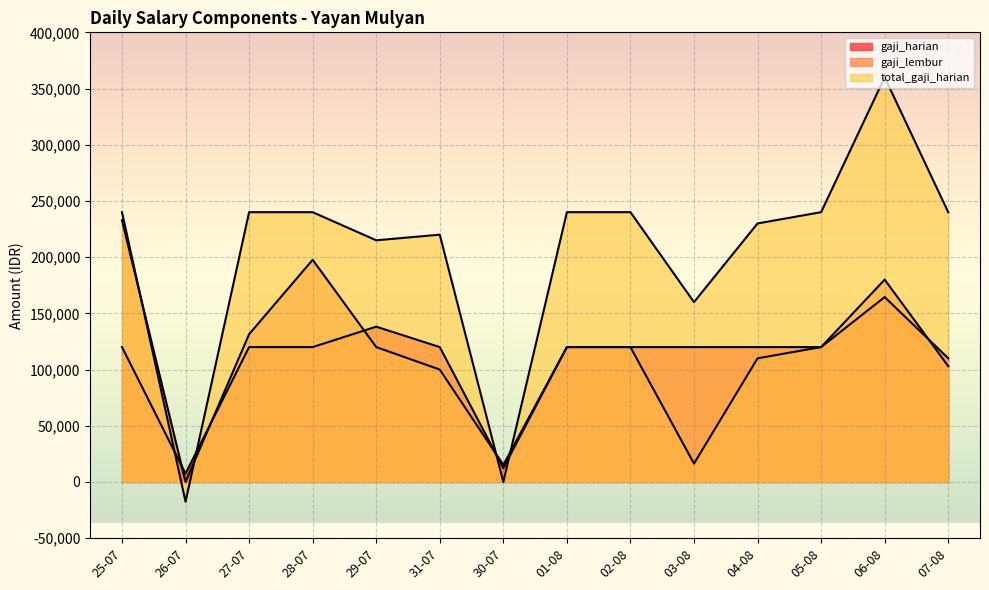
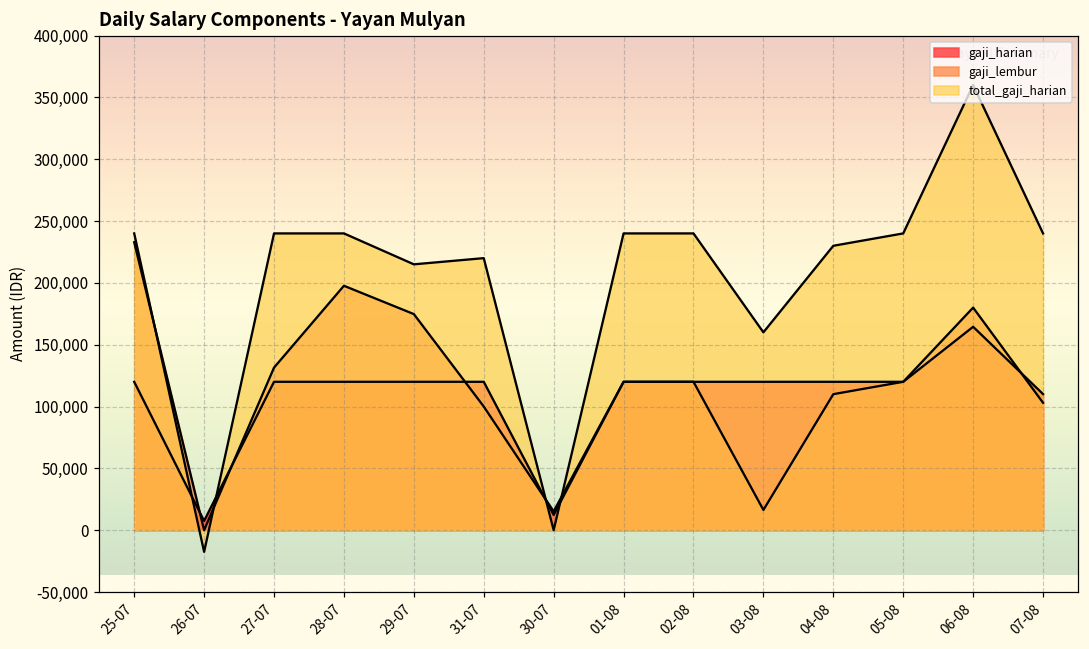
  {
    "gaji_harian": {
      "25-07": "120,000",
      "26-07": "8,000",
      "27-07": "120,000",
      "28-07": "120,000",
-     "29-07": "138,000",
+     "29-07": "120,000",
      "31-07": "120,000",
      "30-07": "12,000",
      "03-08": "120,000",
      "04-08": "120,000",
      "06-08": "164,000",
      "07-08": "110,000"
    },
    "gaji_lembur": {
      "25-07": "233,000",
      "27-07": "131,000",
      "28-07": "198,000",
-     "29-07": "120,000",
+     "29-07": "175,000",
      "31-07": "100,000",
      "30-07": "15,000",
      "03-08": "16,000",
      "04-08": "110,000",
      "06-08": "180,000",
      "07-08": "103,000"
    }
  }
